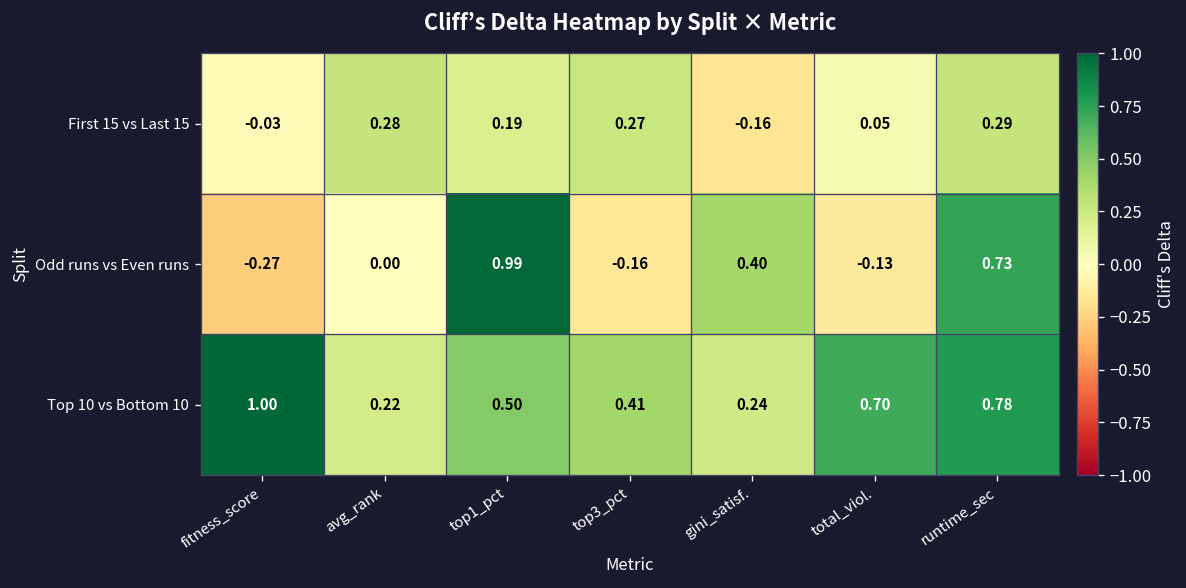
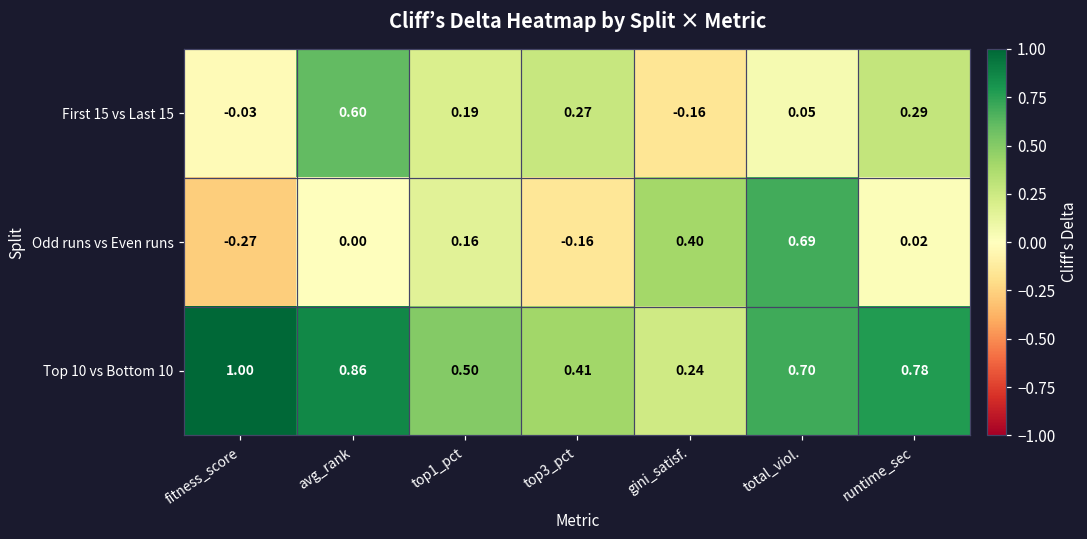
  {
    "First 15 vs Last 15": {
      "fitness_score": -0.03,
-     "avg_rank": 0.28,
+     "avg_rank": 0.60,
      "top1_pct": 0.19,
      "top3_pct": 0.27,
      "gini_satisf.": -0.16,
      "total_viol.": 0.05,
      "runtime_sec": 0.29
    },
    "Odd runs vs Even runs": {
      "fitness_score": -0.27,
      "avg_rank": 0.00,
-     "top1_pct": 0.99,
+     "top1_pct": 0.16,
      "top3_pct": -0.16,
      "gini_satisf.": 0.40,
-     "total_viol.": -0.13,
-     "runtime_sec": 0.73
+     "total_viol.": 0.69,
+     "runtime_sec": 0.02
    },
    "Top 10 vs Bottom 10": {
      "fitness_score": 1.00,
-     "avg_rank": 0.22,
+     "avg_rank": 0.86,
      "top1_pct": 0.50,
      "top3_pct": 0.41,
      "gini_satisf.": 0.24,
      "total_viol.": 0.70,
      "runtime_sec": 0.78
    }
  }
